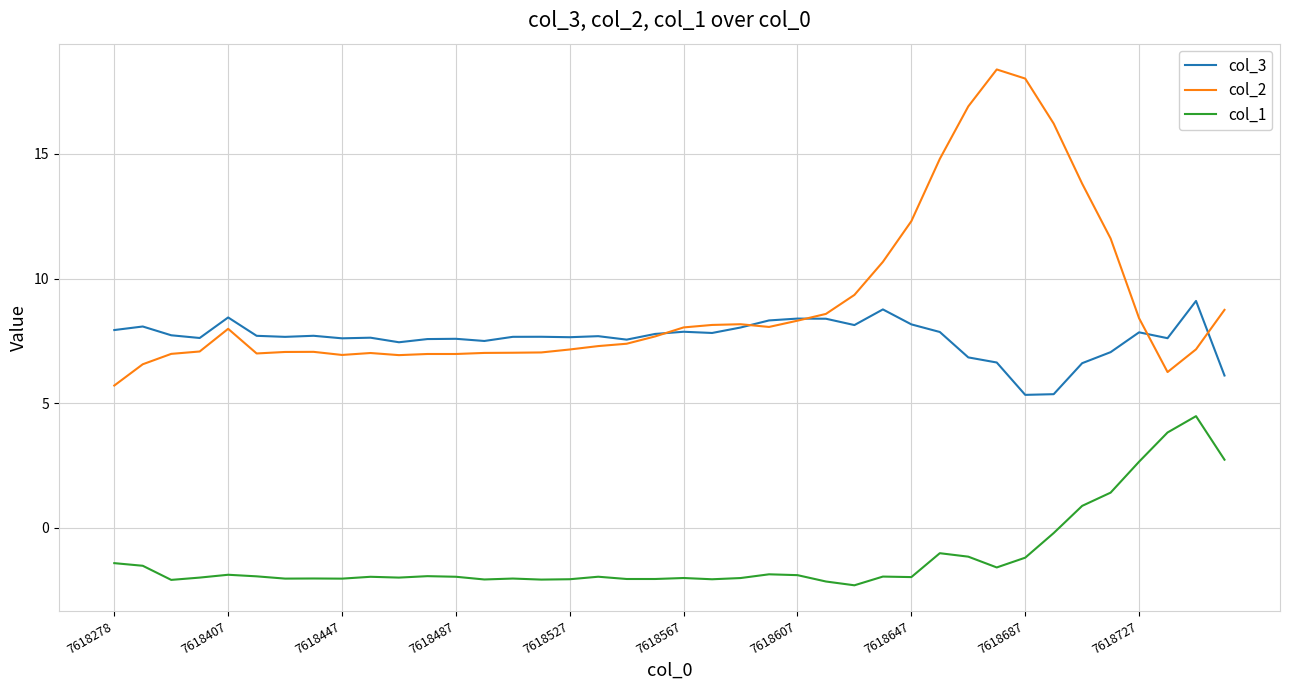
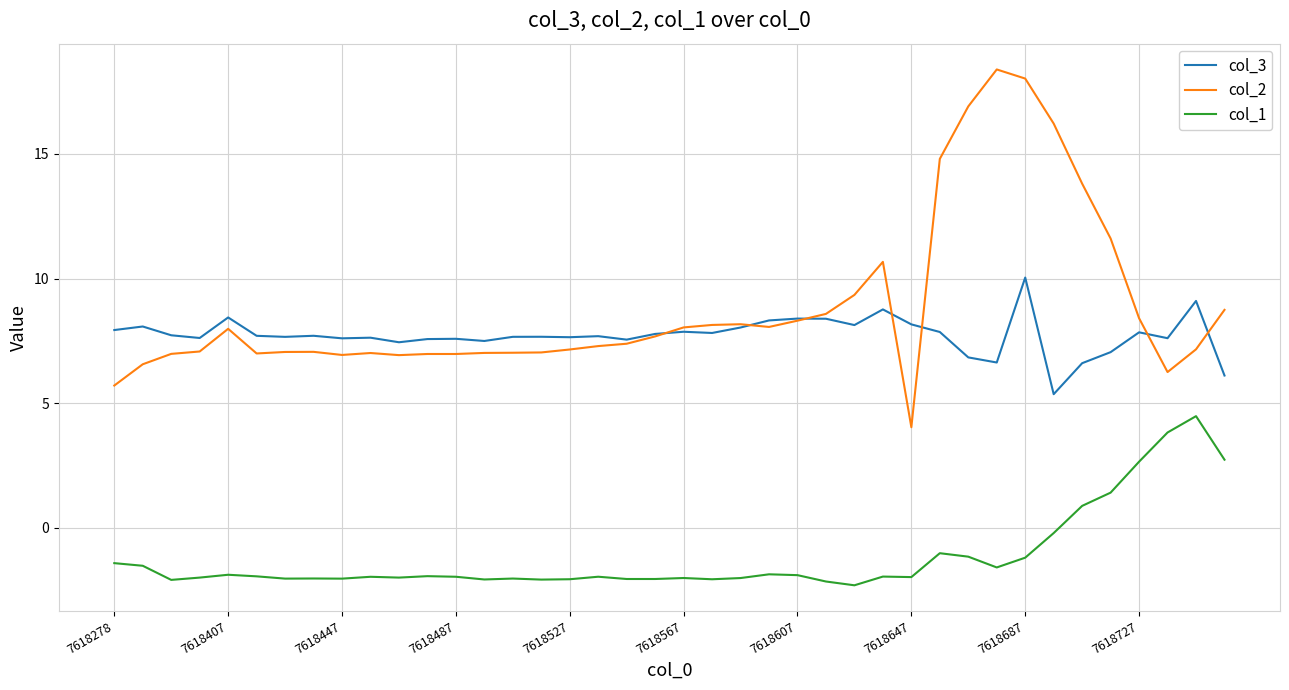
  {
    "col_3": {
      "7618278": 7.9,
      "7618407": 8.4,
      "7618447": 7.6,
      "7618487": 7.6,
      "7618527": 7.7,
      "7618567": 7.9,
      "7618647": 8.2,
-     "7618687": 5.3,
+     "7618687": 10.0,
      "7618727": 7.8
    },
    "col_2": {
      "7618278": 5.7,
      "7618407": 8.0,
      "7618447": 6.9,
      "7618487": 7.0,
      "7618527": 7.2,
      "7618567": 8.0,
-     "7618647": 12.3,
+     "7618647": 4.0,
      "7618687": 18.0,
      "7618727": 8.4
    },
    "col_1": {
      "7618278": -1.4,
      "7618407": -1.9,
      "7618447": -2.0,
      "7618487": -2.0,
      "7618527": -2.1,
      "7618567": -2.0,
      "7618607": -1.9,
      "7618647": -2.0,
      "7618687": -1.2,
      "7618727": 2.7
    }
  }
